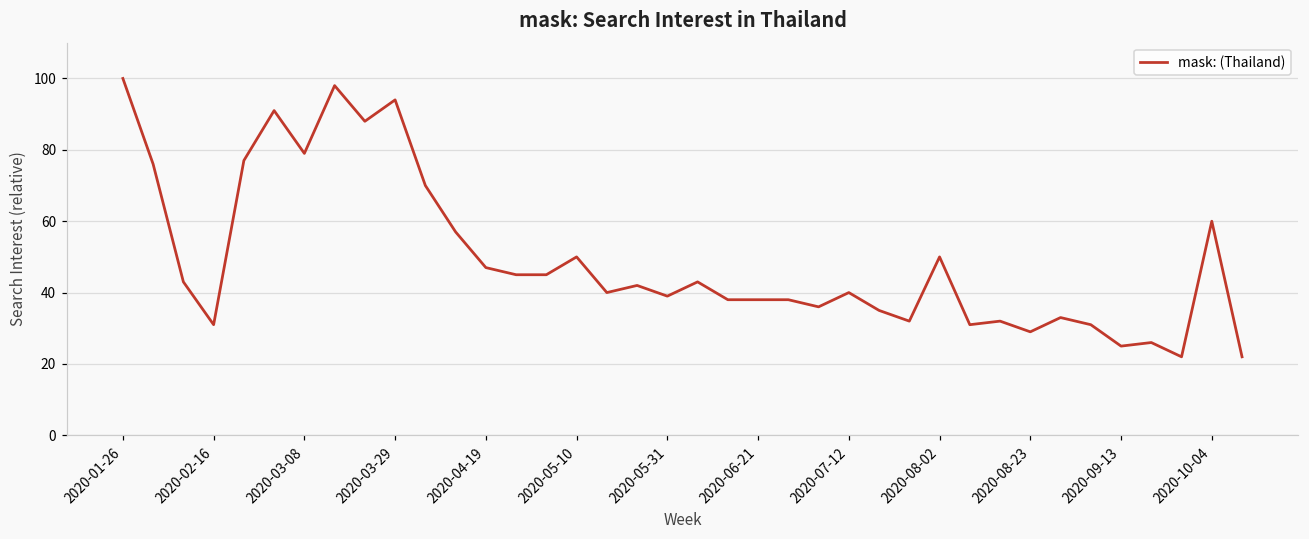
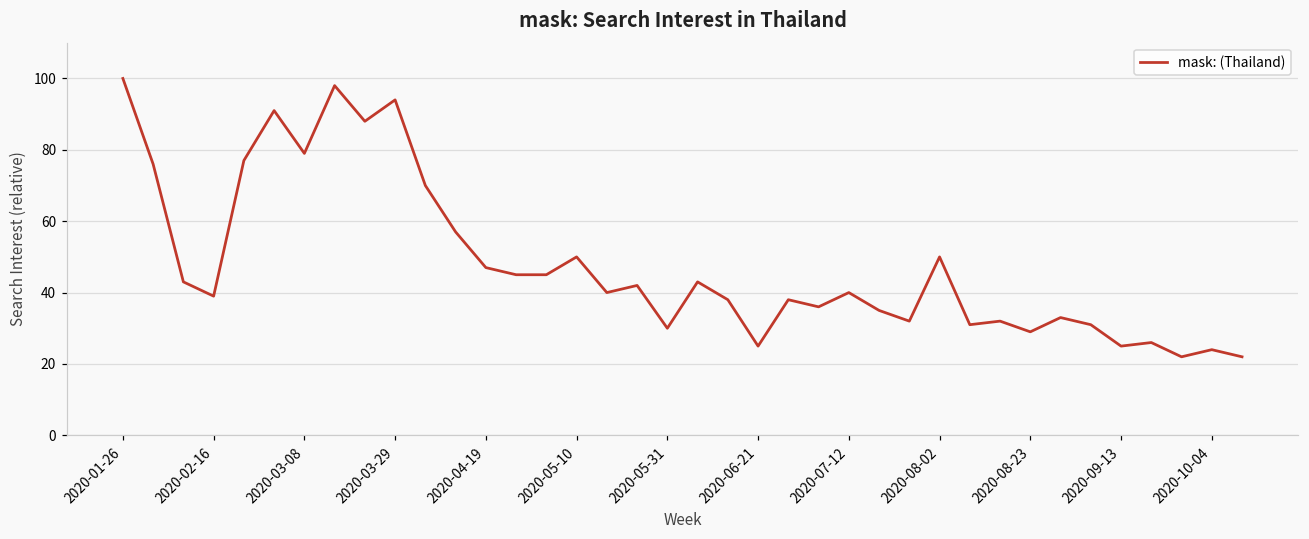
  {
    "2020-01-26": 100,
-   "2020-02-16": 31,
+   "2020-02-16": 39,
    "2020-03-08": 79,
    "2020-03-29": 94,
    "2020-04-19": 47,
    "2020-05-10": 50,
-   "2020-05-31": 39,
-   "2020-06-21": 38,
+   "2020-05-31": 30,
+   "2020-06-21": 25,
    "2020-07-12": 40,
    "2020-08-02": 50,
    "2020-08-23": 29,
    "2020-09-13": 25,
-   "2020-10-04": 60
+   "2020-10-04": 24
  }
